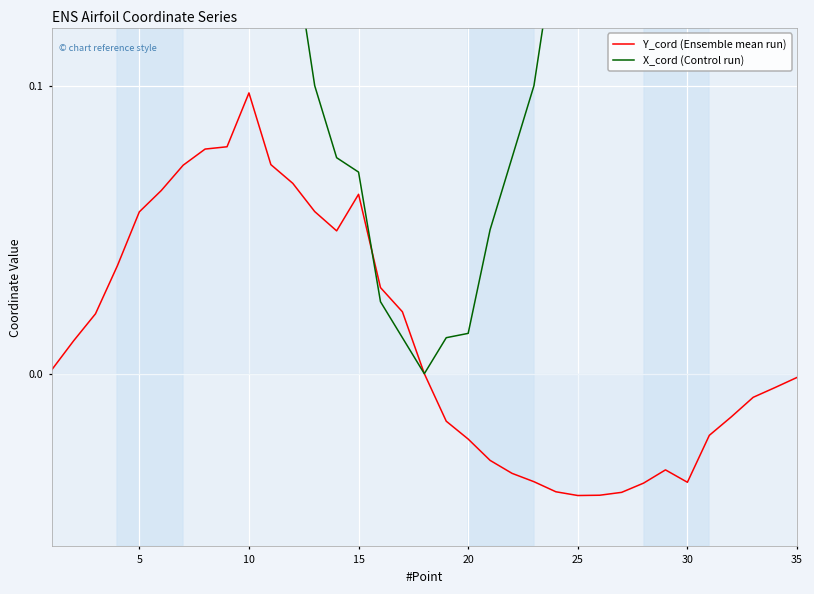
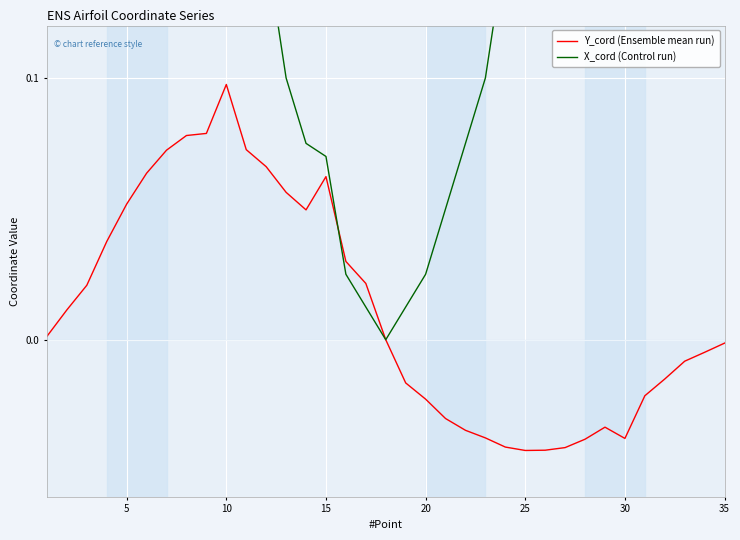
  {
    "Y_cord (Ensemble mean run)": {
-     "5": 0.056,
+     "5": 0.052,
      "20": -0.023,
      "25": -0.042,
      "30": -0.038,
      "35": -0.001
    },
    "X_cord (Control run)": {
      "15": 0.070,
-     "20": 0.014
+     "20": 0.025
    }
  }
